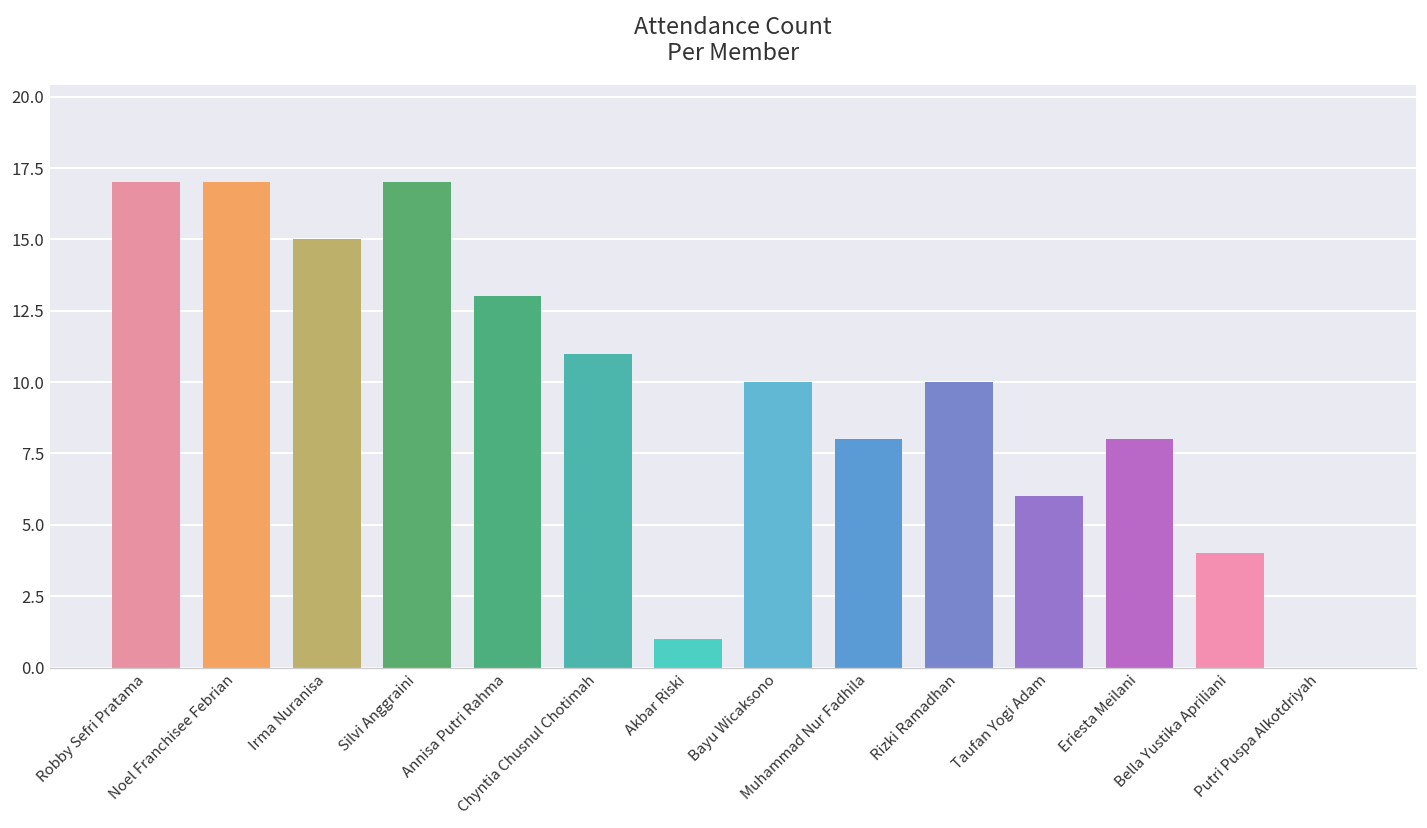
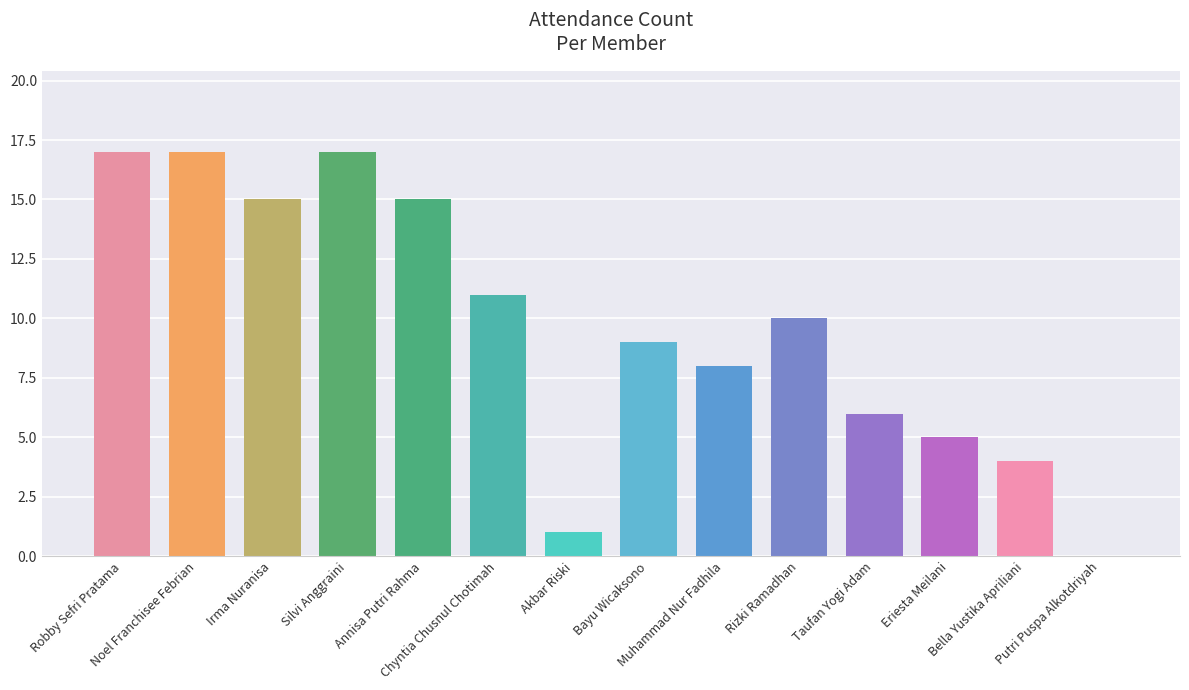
  {
    "Robby Sefri Pratama": 17,
    "Noel Franchisee Febrian": 17,
    "Irma Nuranisa": 15,
    "Silvi Anggraini": 17,
-   "Annisa Putri Rahma": 13,
+   "Annisa Putri Rahma": 15,
    "Chyntia Chusnul Chotimah": 11,
    "Akbar Riski": 1,
-   "Bayu Wicaksono": 10,
+   "Bayu Wicaksono": 9,
    "Muhammad Nur Fadhila": 8,
    "Rizki Ramadhan": 10,
    "Taufan Yogi Adam": 6,
-   "Eriesta Meilani": 8,
+   "Eriesta Meilani": 5,
    "Bella Yustika Apriliani": 4,
    "Putri Puspa Alkotdriyah": 0
  }
